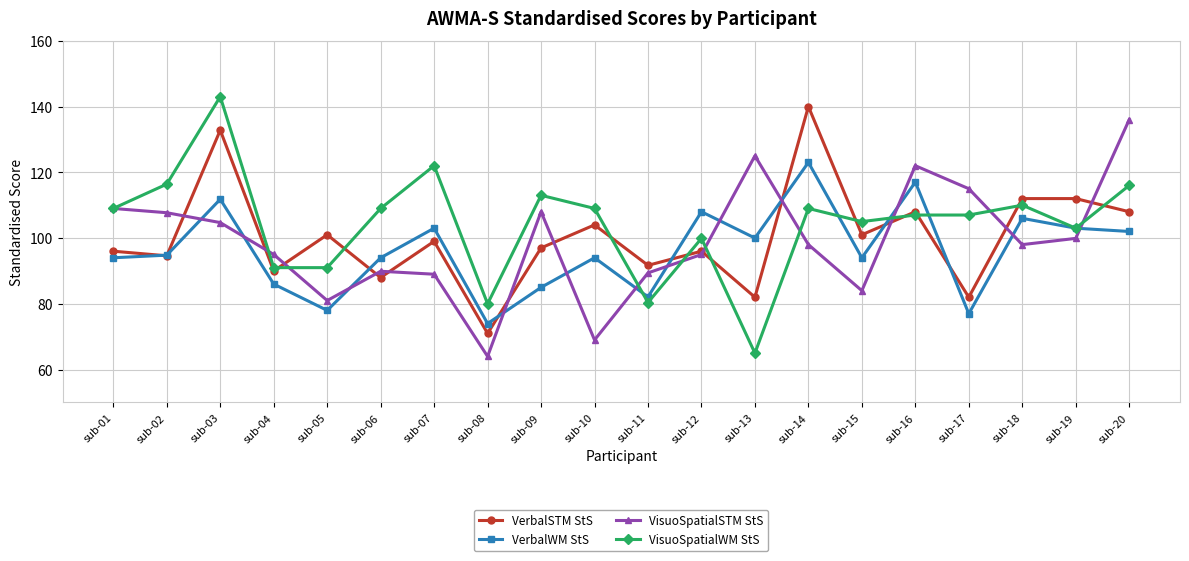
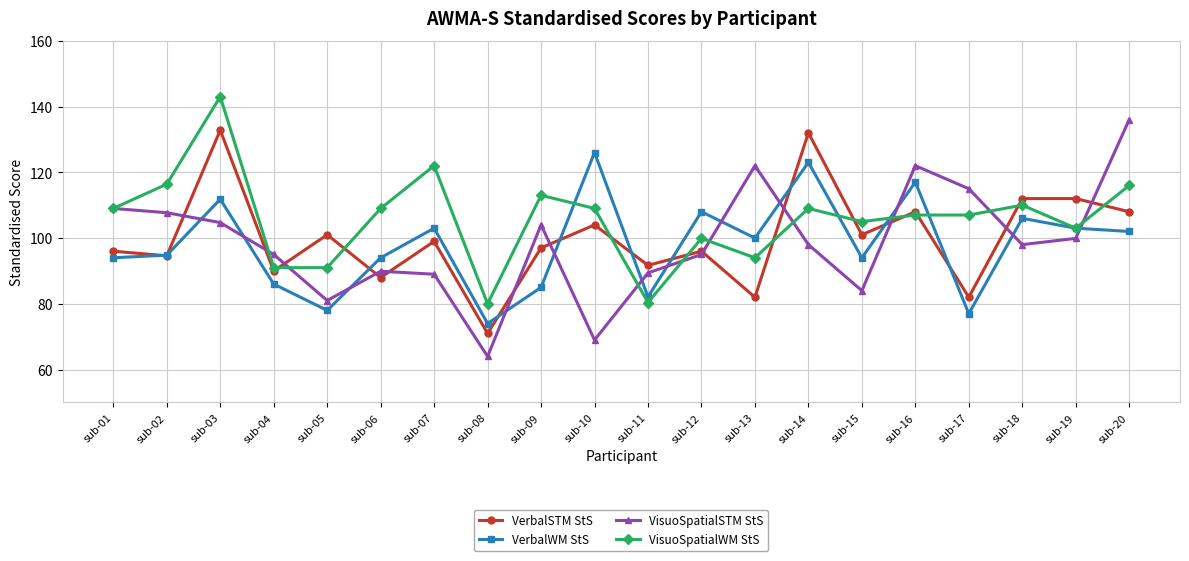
  {
    "VerbalSTM StS": {
      "sub-01": 96,
      "sub-03": 133,
      "sub-04": 90,
      "sub-05": 101,
      "sub-06": 88,
      "sub-07": 99,
      "sub-08": 71,
      "sub-09": 97,
      "sub-10": 104,
      "sub-11": 92,
      "sub-12": 96,
      "sub-13": 82,
-     "sub-14": 140,
+     "sub-14": 132,
      "sub-15": 101,
      "sub-16": 108,
      "sub-17": 82,
      "sub-18": 112,
      "sub-19": 112,
      "sub-20": 108
    },
    "VerbalWM StS": {
      "sub-01": 94,
      "sub-03": 112,
      "sub-04": 86,
      "sub-05": 78,
      "sub-06": 94,
      "sub-07": 103,
      "sub-08": 74,
      "sub-09": 85,
-     "sub-10": 94,
+     "sub-10": 126,
      "sub-11": 82,
      "sub-12": 108,
      "sub-13": 100,
      "sub-14": 123,
      "sub-15": 94,
      "sub-16": 117,
      "sub-17": 77,
      "sub-18": 106,
      "sub-20": 102
    },
    "VisuoSpatialSTM StS": {
      "sub-02": 108,
      "sub-03": 105,
      "sub-04": 95,
      "sub-05": 81,
      "sub-06": 90,
      "sub-07": 89,
      "sub-08": 64,
-     "sub-09": 108,
+     "sub-09": 104,
      "sub-10": 69,
      "sub-11": 89,
      "sub-12": 95,
-     "sub-13": 125,
+     "sub-13": 122,
      "sub-14": 98,
      "sub-15": 84,
      "sub-16": 122,
      "sub-17": 115,
      "sub-18": 98,
      "sub-19": 100,
      "sub-20": 136
    },
    "VisuoSpatialWM StS": {
      "sub-02": 116,
      "sub-03": 143,
      "sub-04": 91,
      "sub-05": 91,
      "sub-06": 109,
      "sub-07": 122,
      "sub-08": 80,
      "sub-09": 113,
      "sub-10": 109,
      "sub-11": 80,
      "sub-12": 100,
-     "sub-13": 65,
+     "sub-13": 94,
      "sub-14": 109,
      "sub-15": 105,
      "sub-16": 107,
      "sub-17": 107,
      "sub-18": 110,
      "sub-20": 116
    }
  }
